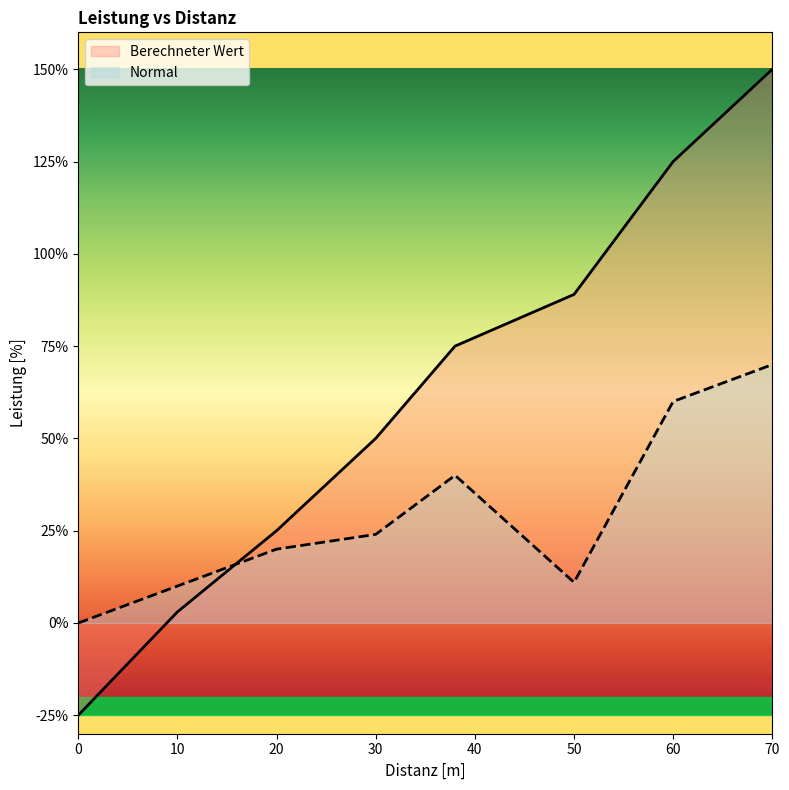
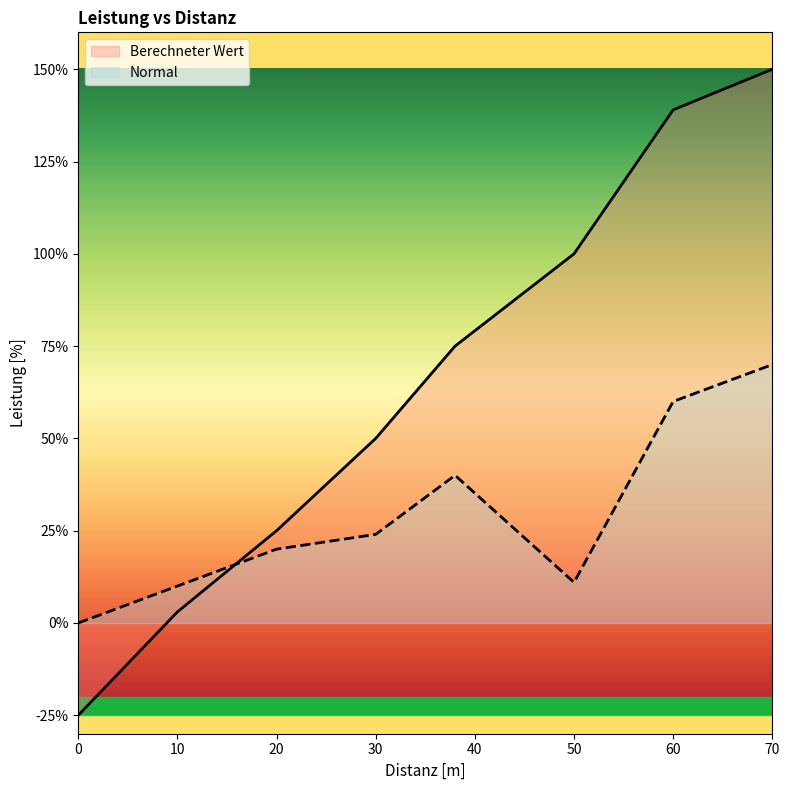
  {
    "Berechneter Wert": {
-     "50": "89%",
-     "60": "125%"
+     "50": "100%",
+     "60": "139%"
    },
    "Normal": {
      "10": "10%",
      "20": "20%",
      "30": "24%",
      "50": "11%",
      "60": "60%",
      "70": "70%"
    }
  }
